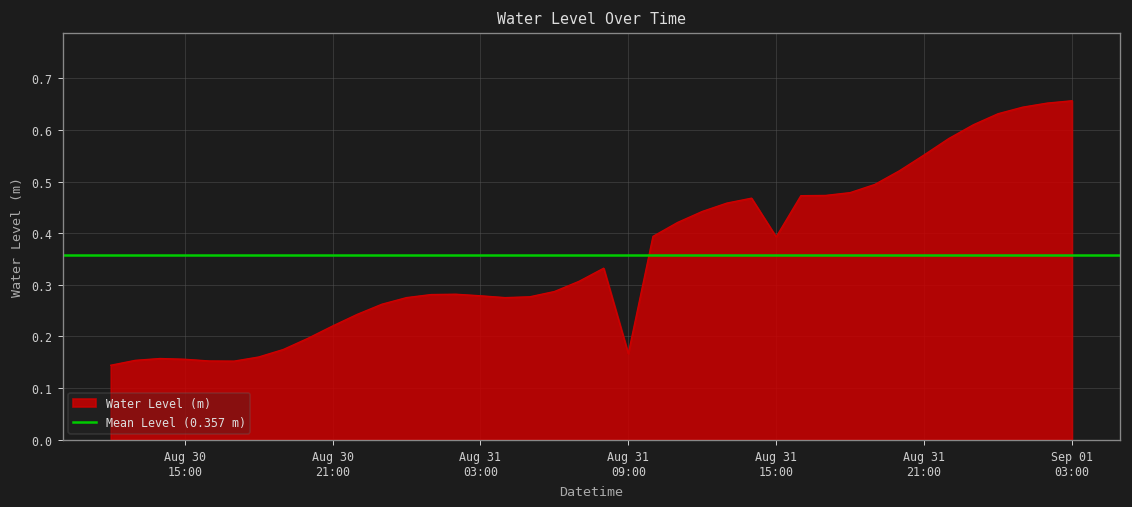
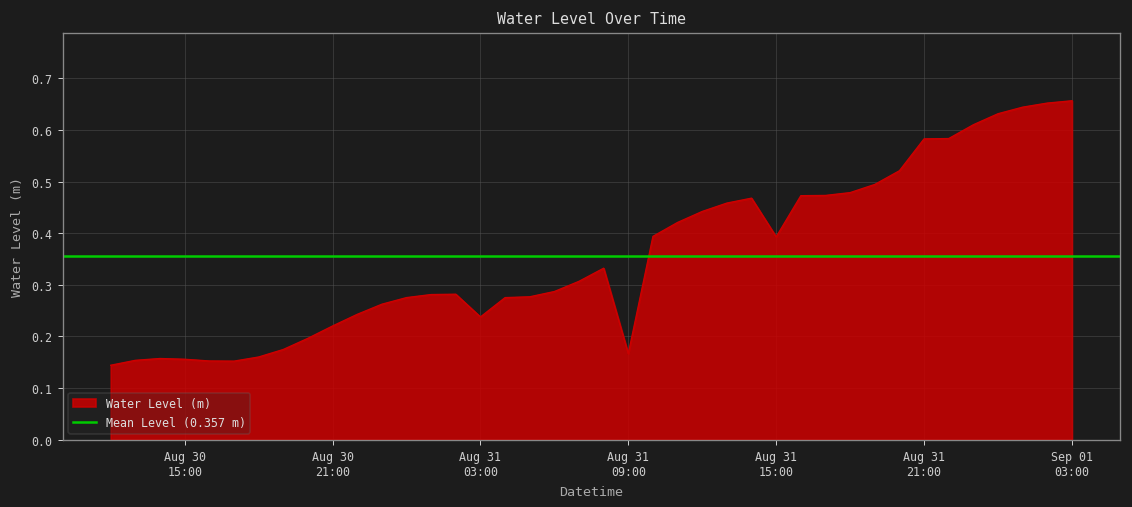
  {
    "Aug 30 15:00": 0.16,
    "Aug 30 21:00": 0.22,
-   "Aug 31 03:00": 0.28,
+   "Aug 31 03:00": 0.24,
    "Aug 31 09:00": 0.17,
    "Aug 31 15:00": 0.39,
-   "Aug 31 21:00": 0.55,
+   "Aug 31 21:00": 0.58,
    "Sep 01 03:00": 0.66
  }
